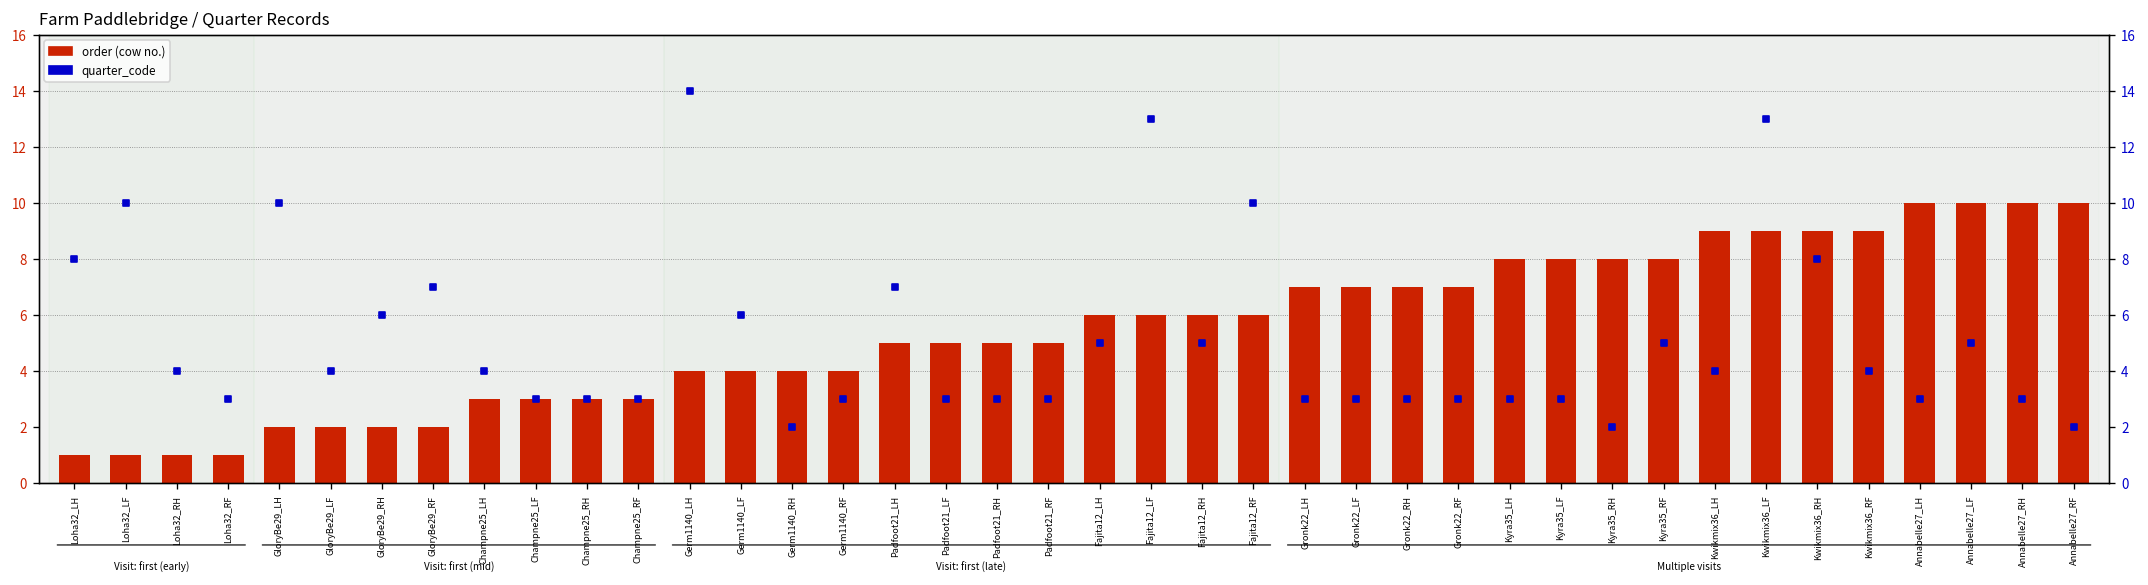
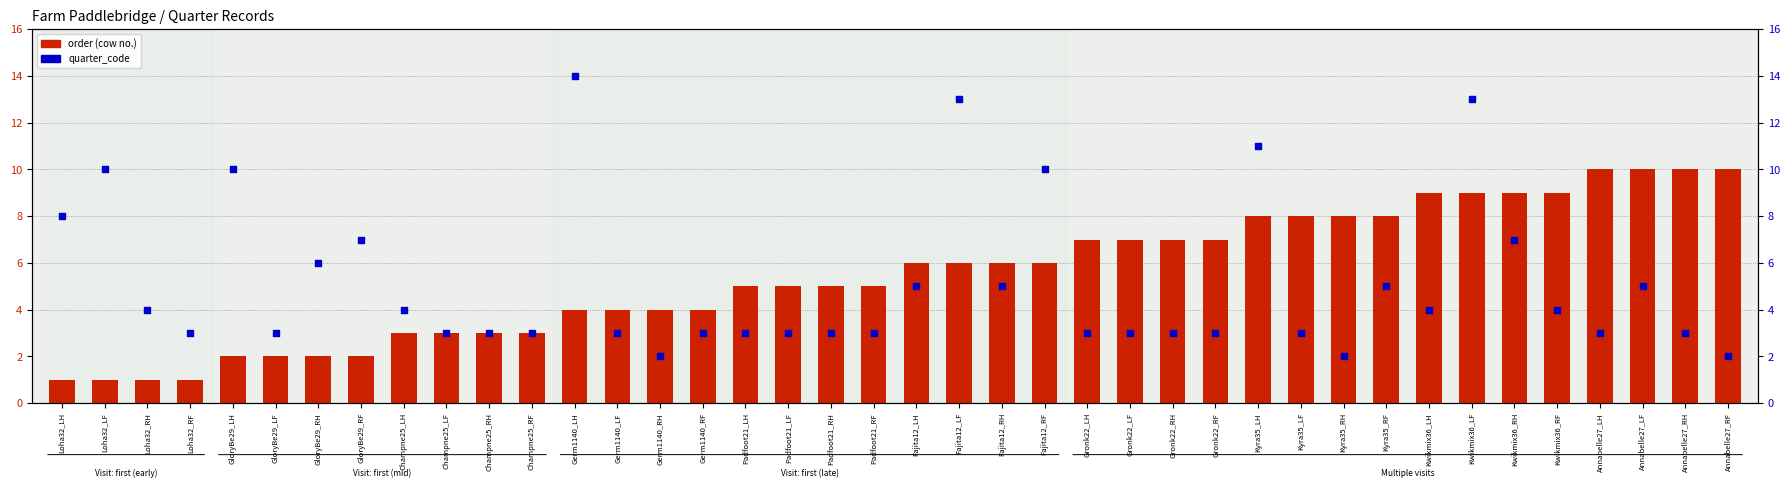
  {
    "quarter_code": {
-     "GloryBe29_LF": 4,
-     "Germ1140_LF": 6,
-     "Padfoot21_LH": 7,
-     "Kyra35_LH": 3,
-     "Kwikmix36_RH": 8
+     "GloryBe29_LF": 3,
+     "Germ1140_LF": 3,
+     "Padfoot21_LH": 3,
+     "Kyra35_LH": 11,
+     "Kwikmix36_RH": 7
    }
  }
